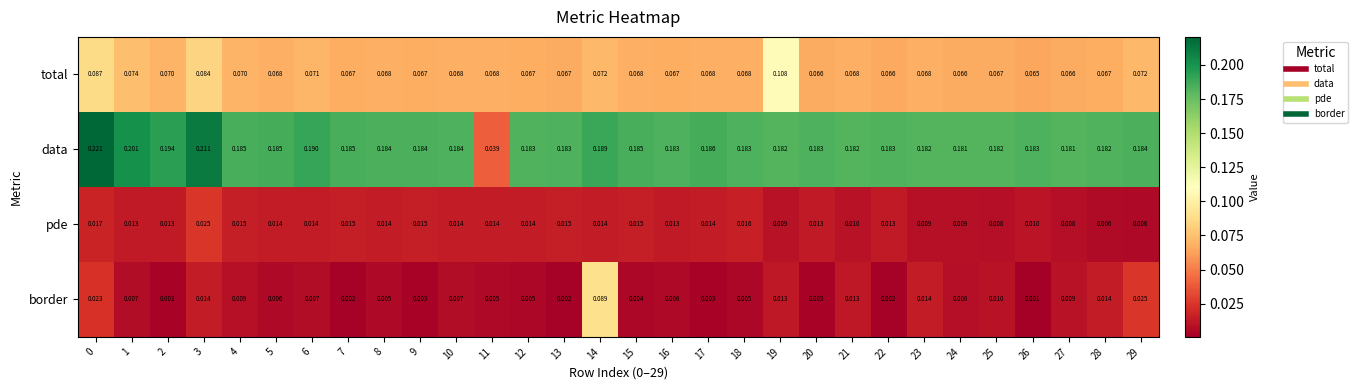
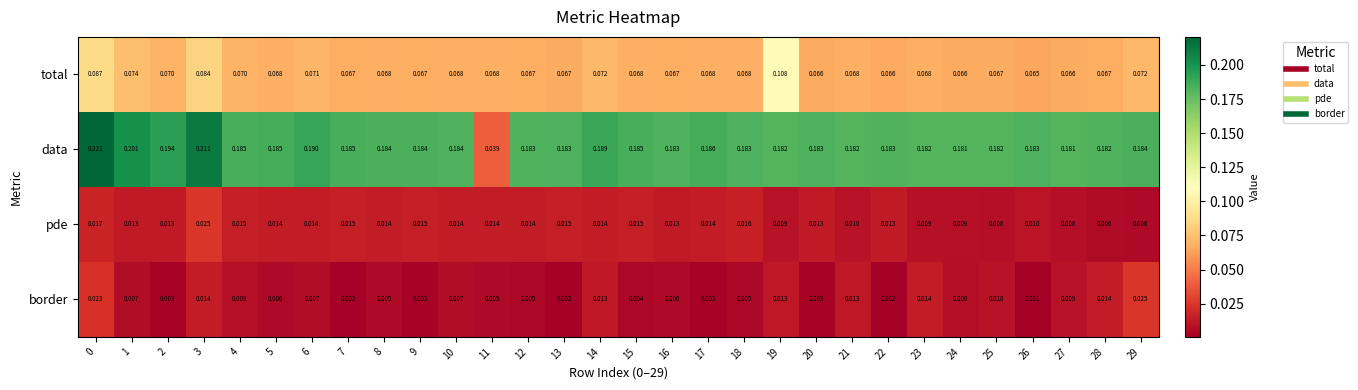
  {
    "total": {
      "0": 0.087,
      "1": 0.074,
      "2": 0.070,
      "3": 0.084,
      "4": 0.070,
      "5": 0.068,
      "6": 0.071,
      "7": 0.067,
      "8": 0.068,
      "9": 0.067,
      "10": 0.068,
      "11": 0.068,
      "12": 0.067,
      "13": 0.067,
      "14": 0.072,
      "15": 0.068,
      "16": 0.067,
      "17": 0.068,
      "18": 0.068,
      "19": 0.108,
      "20": 0.066,
      "21": 0.068,
      "22": 0.066,
      "23": 0.068,
      "24": 0.066,
      "25": 0.067,
      "26": 0.065,
      "27": 0.066,
      "28": 0.067,
      "29": 0.072
    },
    "data": {
      "0": 0.221,
      "1": 0.201,
      "2": 0.194,
      "3": 0.211,
      "4": 0.185,
      "5": 0.185,
      "6": 0.190,
      "7": 0.185,
      "8": 0.184,
      "9": 0.184,
      "10": 0.184,
      "11": 0.039,
      "12": 0.183,
      "13": 0.183,
      "14": 0.189,
      "15": 0.185,
      "16": 0.183,
      "17": 0.186,
      "18": 0.183,
      "19": 0.182,
      "20": 0.183,
      "21": 0.182,
      "22": 0.183,
      "23": 0.182,
      "24": 0.181,
      "25": 0.182,
      "26": 0.183,
      "27": 0.181,
      "28": 0.182,
      "29": 0.184
    },
    "pde": {
      "0": 0.017,
      "1": 0.013,
      "2": 0.013,
      "3": 0.025,
      "4": 0.015,
      "5": 0.014,
      "6": 0.014,
      "7": 0.015,
      "8": 0.014,
      "9": 0.015,
      "10": 0.014,
      "11": 0.014,
      "12": 0.014,
      "13": 0.015,
      "14": 0.014,
      "15": 0.015,
      "16": 0.013,
      "17": 0.014,
      "18": 0.016,
      "19": 0.009,
      "20": 0.013,
      "21": 0.010,
      "22": 0.013,
      "23": 0.009,
      "24": 0.009,
      "25": 0.008,
      "26": 0.010,
      "27": 0.008,
      "28": 0.006,
      "29": 0.006
    },
    "border": {
      "0": 0.023,
      "1": 0.007,
      "2": 0.003,
      "3": 0.014,
      "4": 0.009,
      "5": 0.006,
      "6": 0.007,
      "7": 0.002,
      "8": 0.005,
      "9": 0.003,
      "10": 0.007,
      "11": 0.005,
      "12": 0.005,
      "13": 0.002,
-     "14": 0.089,
+     "14": 0.013,
      "15": 0.004,
      "16": 0.006,
      "17": 0.003,
      "18": 0.005,
      "19": 0.013,
      "20": 0.003,
      "21": 0.013,
      "22": 0.002,
      "23": 0.014,
      "24": 0.008,
      "25": 0.010,
      "26": 0.001,
      "27": 0.009,
      "28": 0.014,
      "29": 0.025
    }
  }
